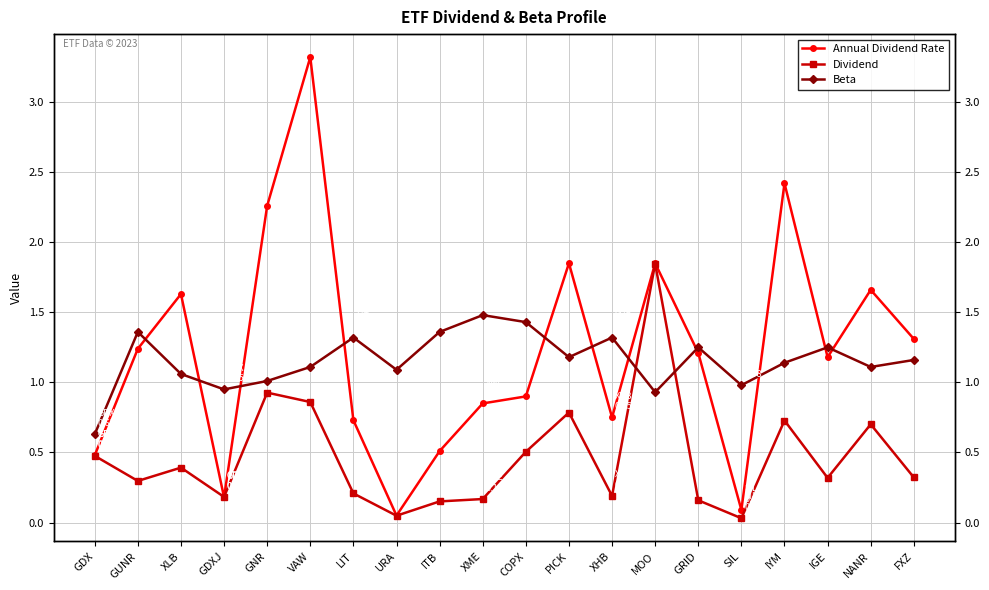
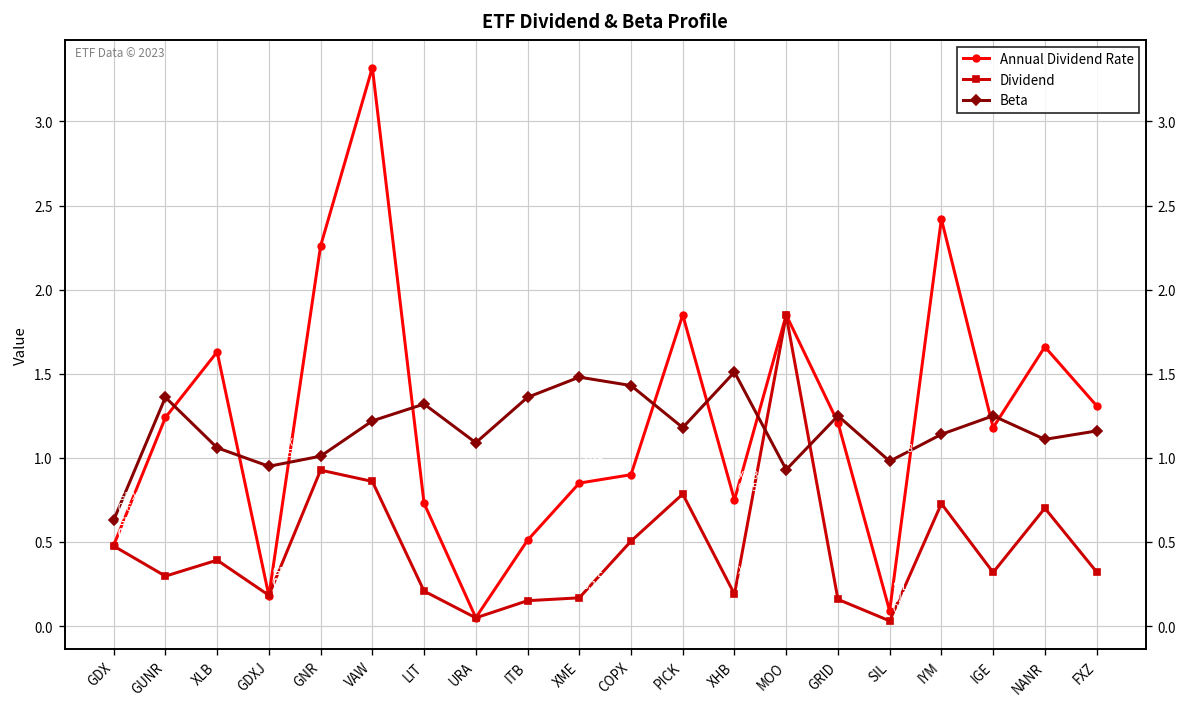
  {
    "Beta": {
      "GDX": 0.63,
      "GUNR": 1.36,
      "XLB": 1.06,
      "GDXJ": 0.95,
      "GNR": 1.01,
-     "VAW": 1.11,
+     "VAW": 1.22,
      "LIT": 1.32,
      "URA": 1.09,
      "ITB": 1.36,
      "XME": 1.48,
      "COPX": 1.43,
      "PICK": 1.18,
-     "XHB": 1.32,
+     "XHB": 1.51,
      "MOO": 0.93,
      "GRID": 1.25,
      "SIL": 0.98,
      "IYM": 1.14,
      "IGE": 1.25,
      "NANR": 1.11,
      "FXZ": 1.16
    }
  }
